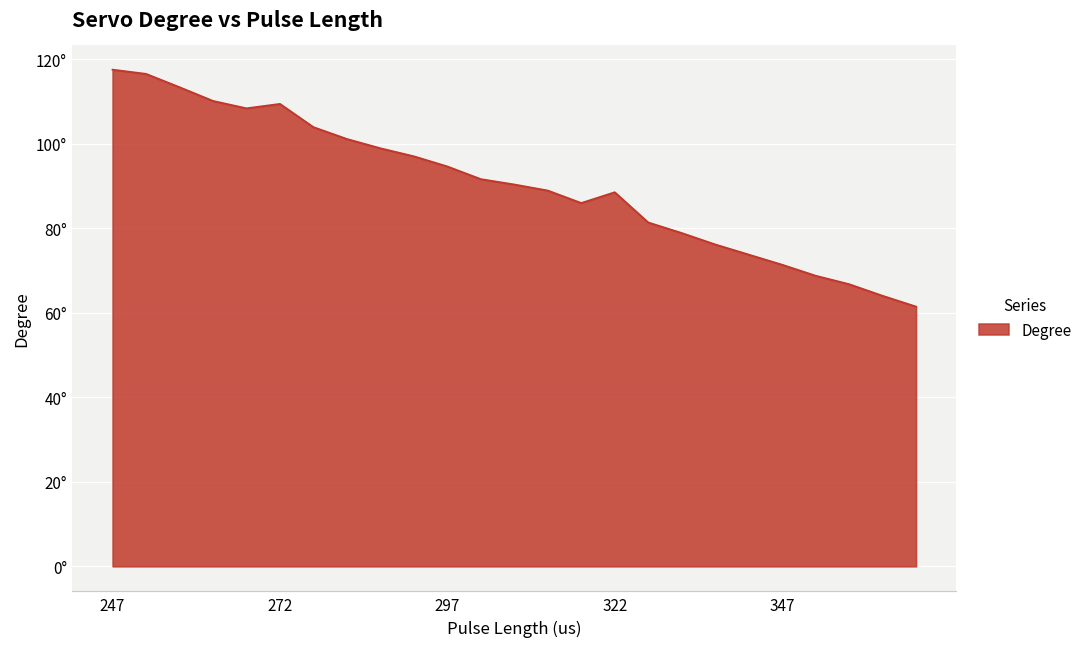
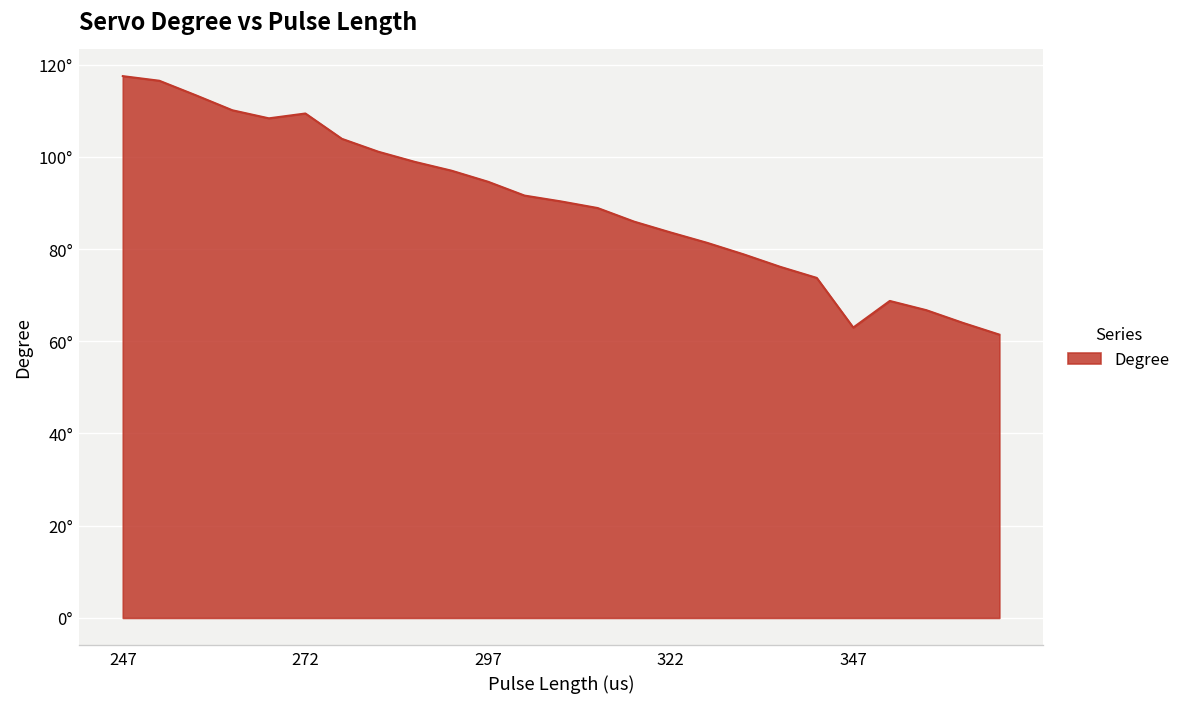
  {
    "247": "118°",
    "272": "109°",
    "297": "95°",
-   "322": "89°",
-   "347": "71°"
+   "322": "84°",
+   "347": "63°"
  }
